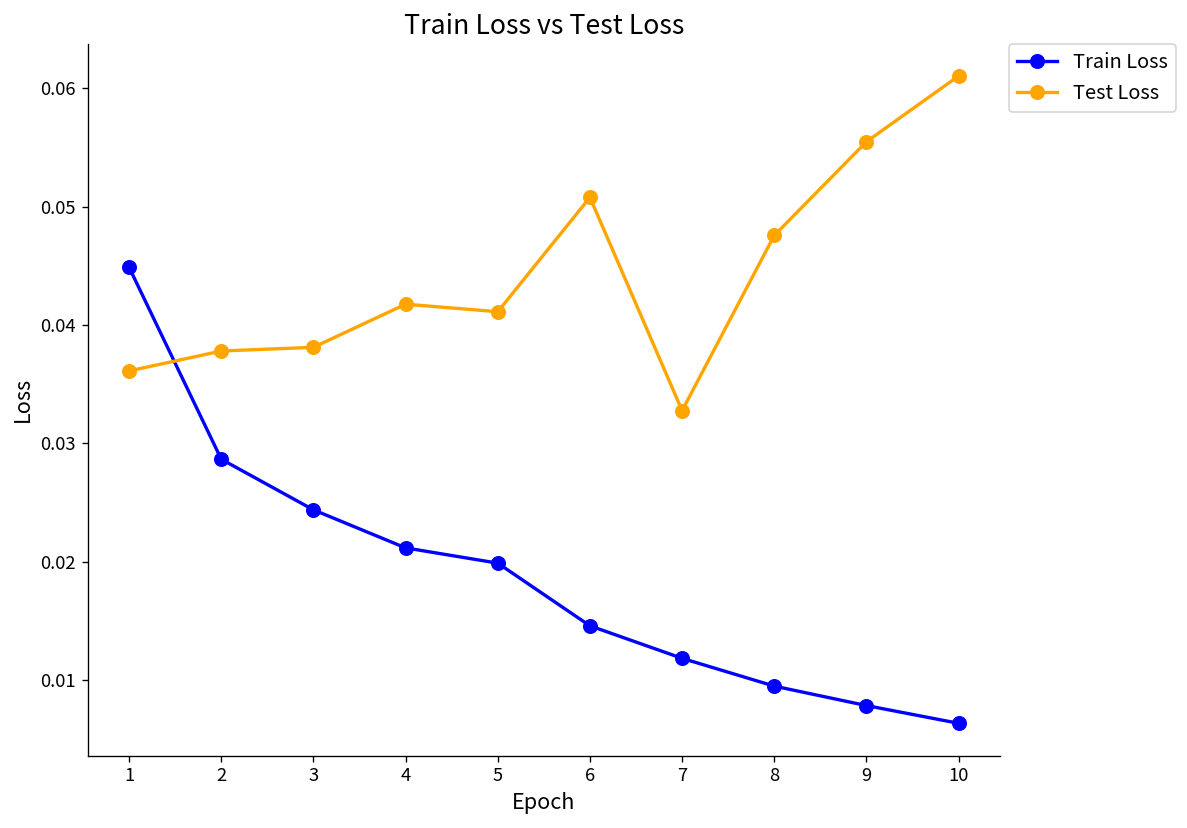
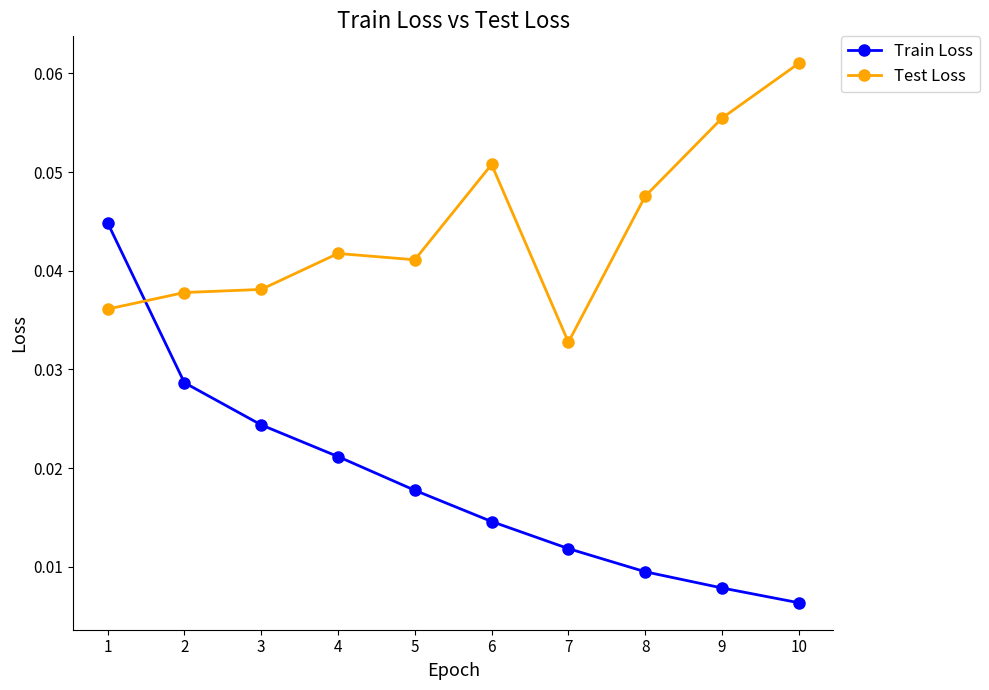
  {
    "Train Loss": {
      "1": 0.045,
      "2": 0.029,
      "3": 0.024,
      "4": 0.021,
-     "5": 0.020,
+     "5": 0.018,
      "6": 0.015,
      "7": 0.012,
      "8": 0.009,
      "9": 0.008,
      "10": 0.006
    },
    "Test Loss": {
      "1": 0.036,
      "2": 0.038,
      "3": 0.038,
      "4": 0.042,
      "5": 0.041,
      "6": 0.051,
      "7": 0.033,
      "8": 0.048,
      "9": 0.055,
      "10": 0.061
    }
  }
